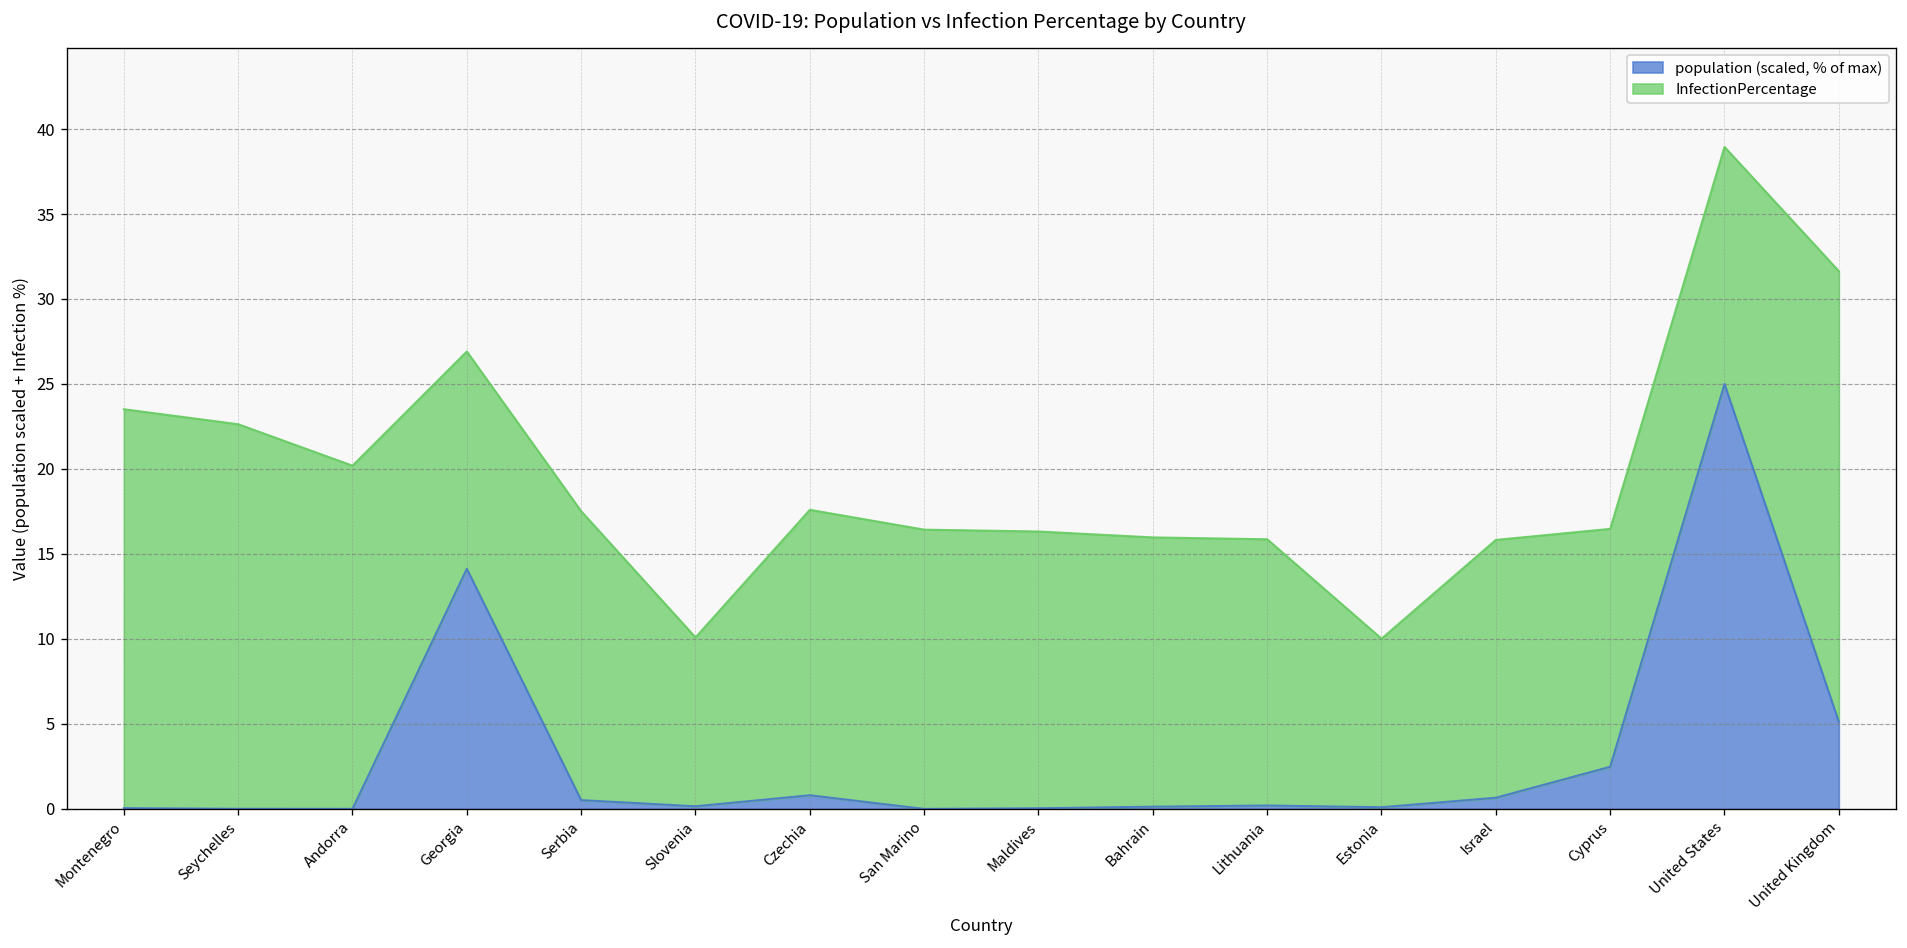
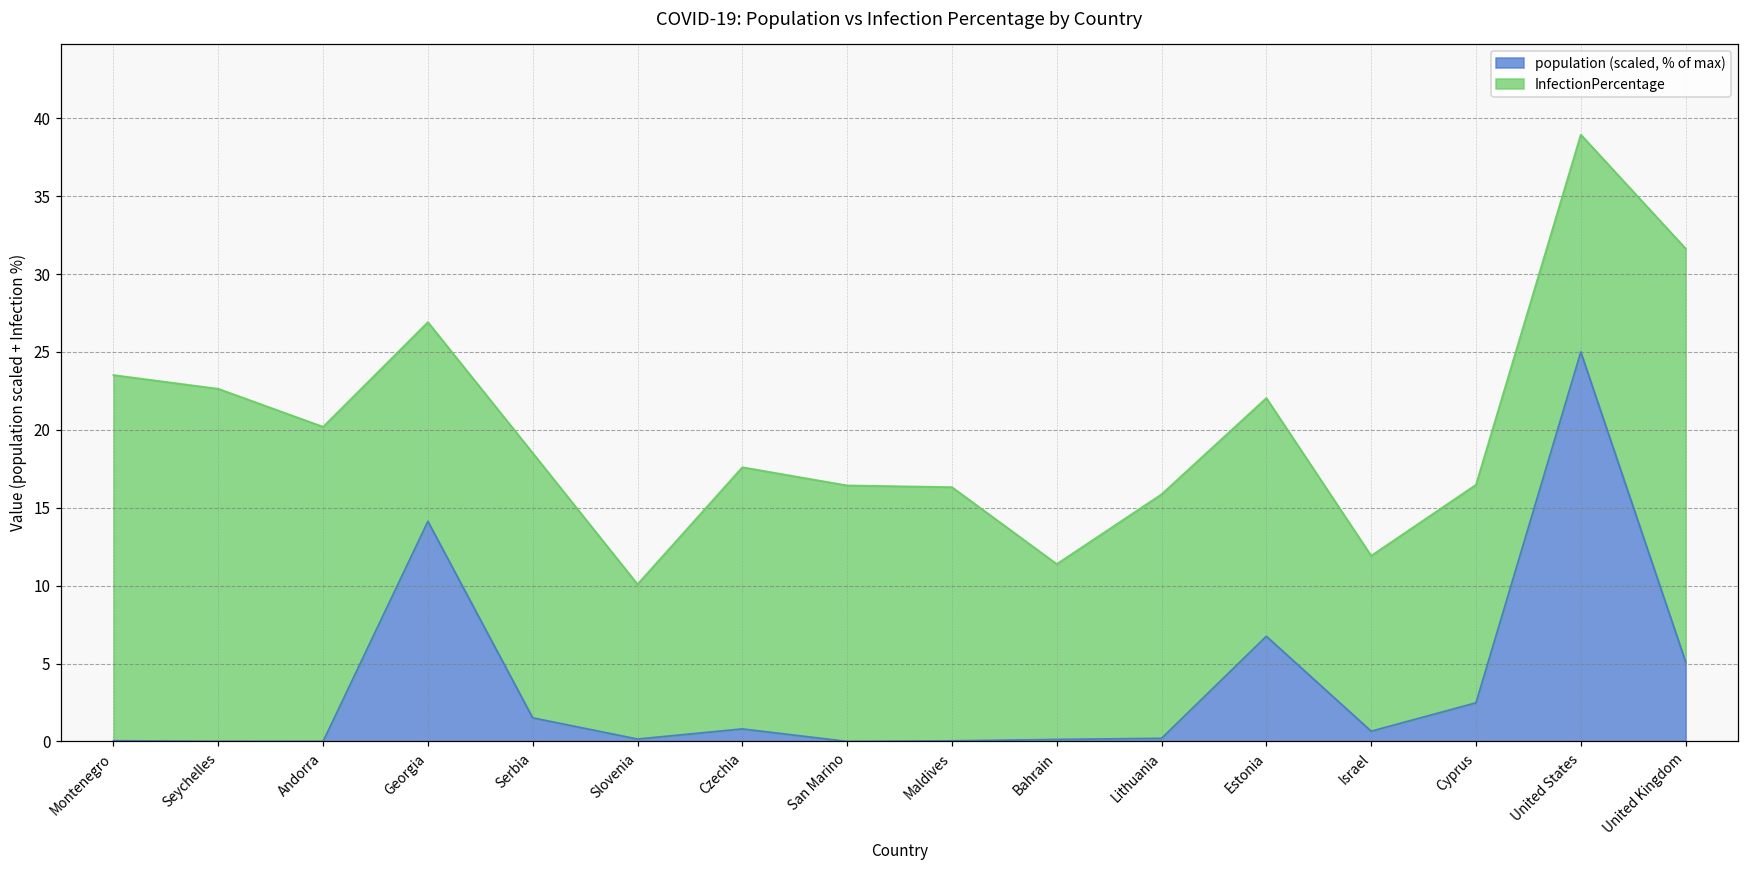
  {
    "population (scaled, % of max)": {
      "Montenegro": 0.0,
      "Seychelles": 0.0,
      "Andorra": 0.0,
      "Georgia": 14.1,
-     "Serbia": 0.5,
+     "Serbia": 1.5,
      "Slovenia": 0.2,
      "Czechia": 0.8,
      "San Marino": 0.0,
      "Maldives": 0.0,
      "Bahrain": 0.1,
      "Lithuania": 0.2,
-     "Estonia": 0.1,
+     "Estonia": 6.8,
      "Israel": 0.7,
      "Cyprus": 2.5,
      "United States": 25.0,
      "United Kingdom": 5.1
    },
    "InfectionPercentage": {
      "Montenegro": 23.5,
      "Seychelles": 22.6,
      "Andorra": 20.2,
      "Georgia": 12.8,
      "Serbia": 17.0,
      "Slovenia": 9.9,
      "Czechia": 16.8,
      "San Marino": 16.4,
      "Maldives": 16.3,
-     "Bahrain": 15.8,
+     "Bahrain": 11.3,
      "Lithuania": 15.7,
-     "Estonia": 9.9,
-     "Israel": 15.2,
+     "Estonia": 15.3,
+     "Israel": 11.3,
      "Cyprus": 14.0,
      "United States": 13.9,
      "United Kingdom": 26.5
    }
  }
